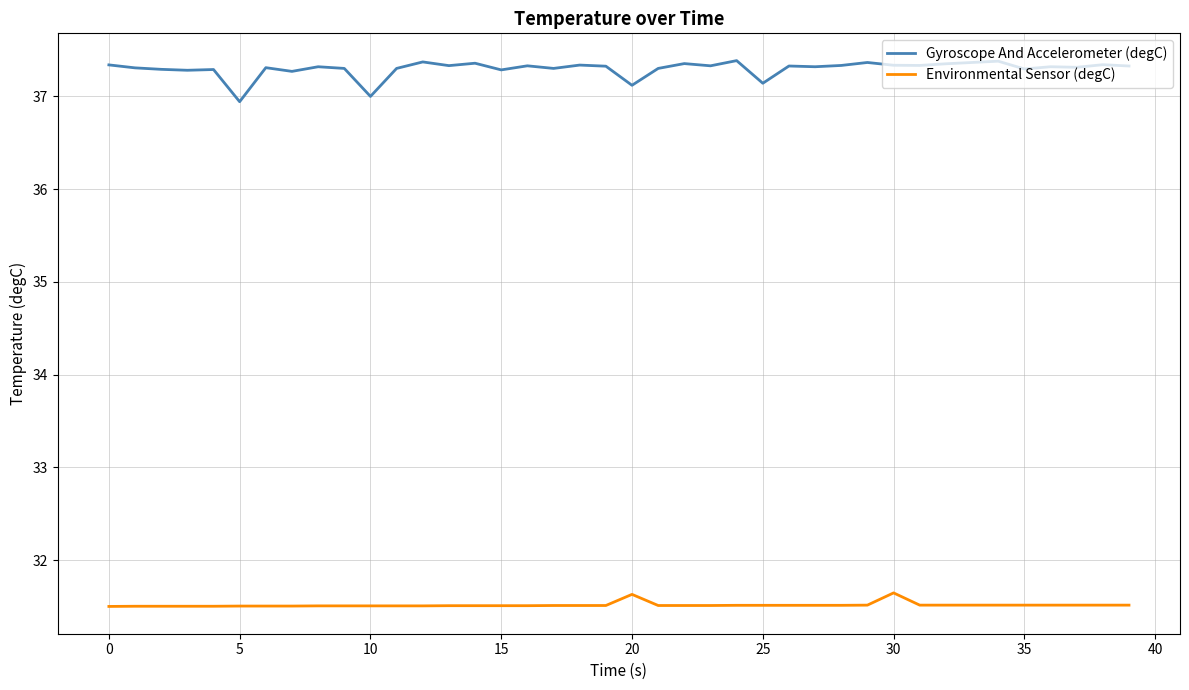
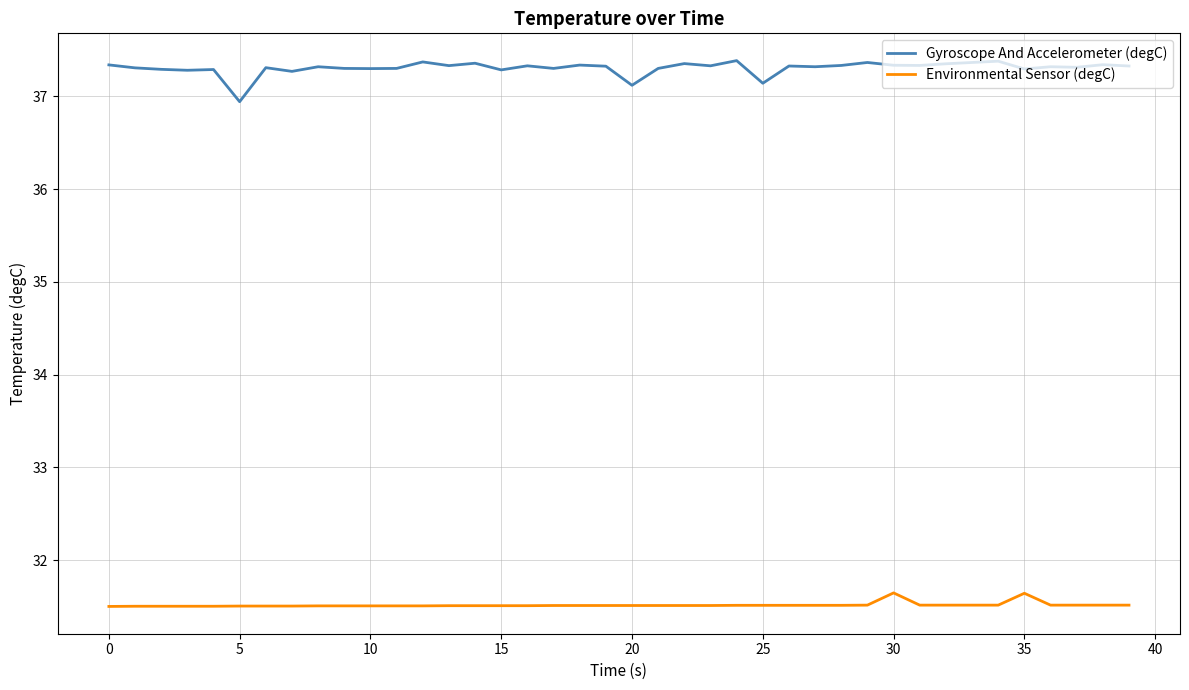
  {
    "Gyroscope And Accelerometer (degC)": {
      "0": 37.3,
      "5": 36.9,
-     "10": 37.0,
+     "10": 37.3,
      "15": 37.3,
      "20": 37.1,
      "25": 37.1
    },
    "Environmental Sensor (degC)": {
      "0": 31.5,
      "5": 31.5,
      "10": 31.5,
      "15": 31.5,
-     "20": 31.6,
+     "20": 31.5,
      "25": 31.5,
      "30": 31.6,
-     "35": 31.5
+     "35": 31.6
    }
  }
